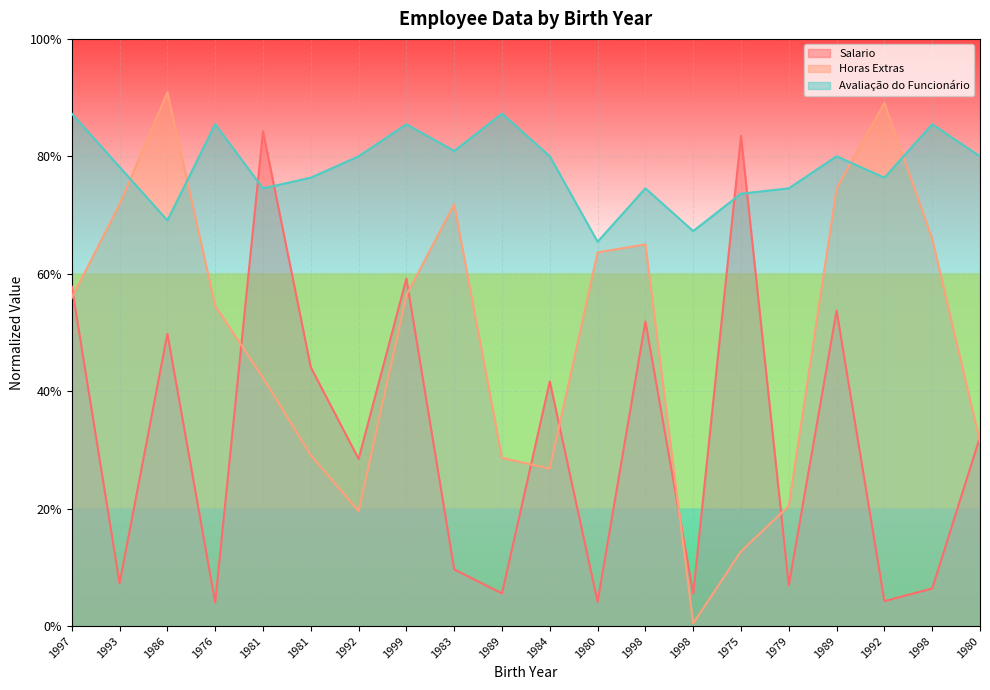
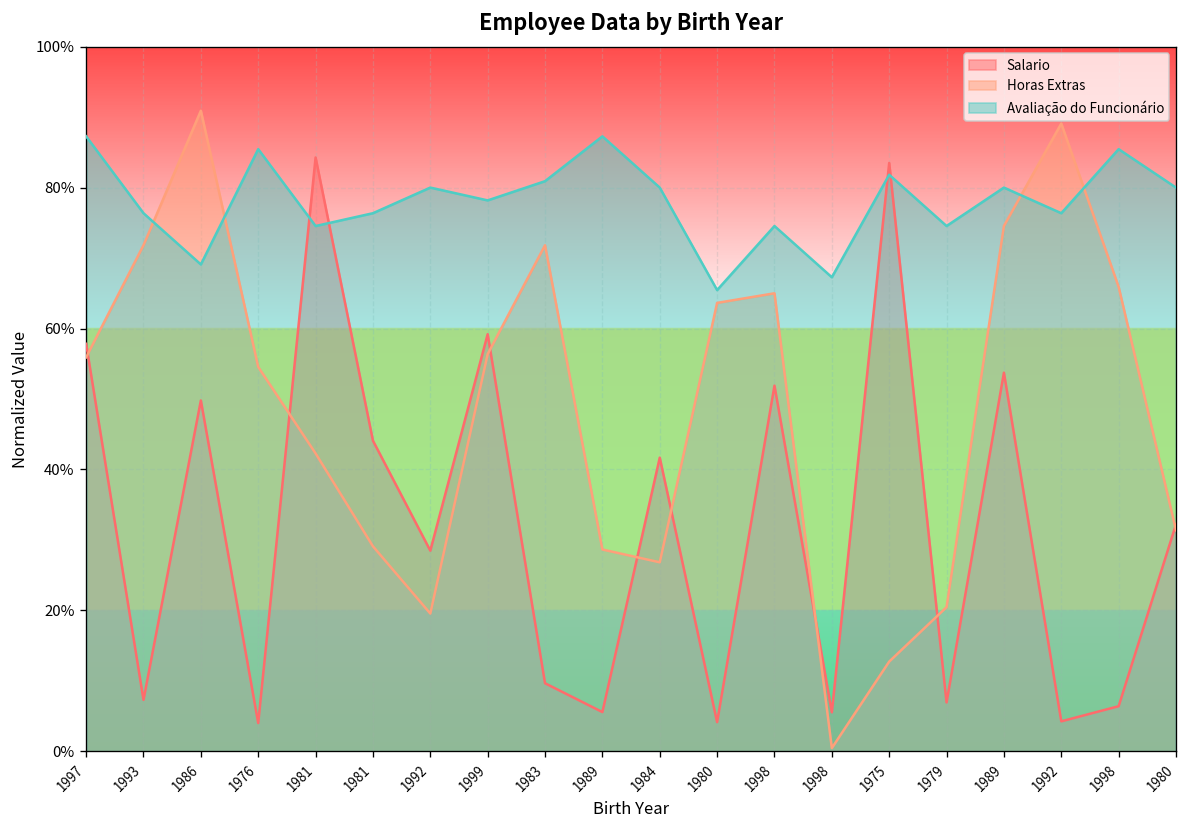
  {
    "Avaliação do Funcionário": {
      "1997": "87%",
-     "1993": "78%",
+     "1993": "76%",
      "1986": "69%",
      "1976": "85%",
-     "1999": "85%",
+     "1999": "78%",
      "1983": "81%",
      "1984": "80%",
-     "1975": "74%",
+     "1975": "82%",
      "1979": "75%"
    }
  }
